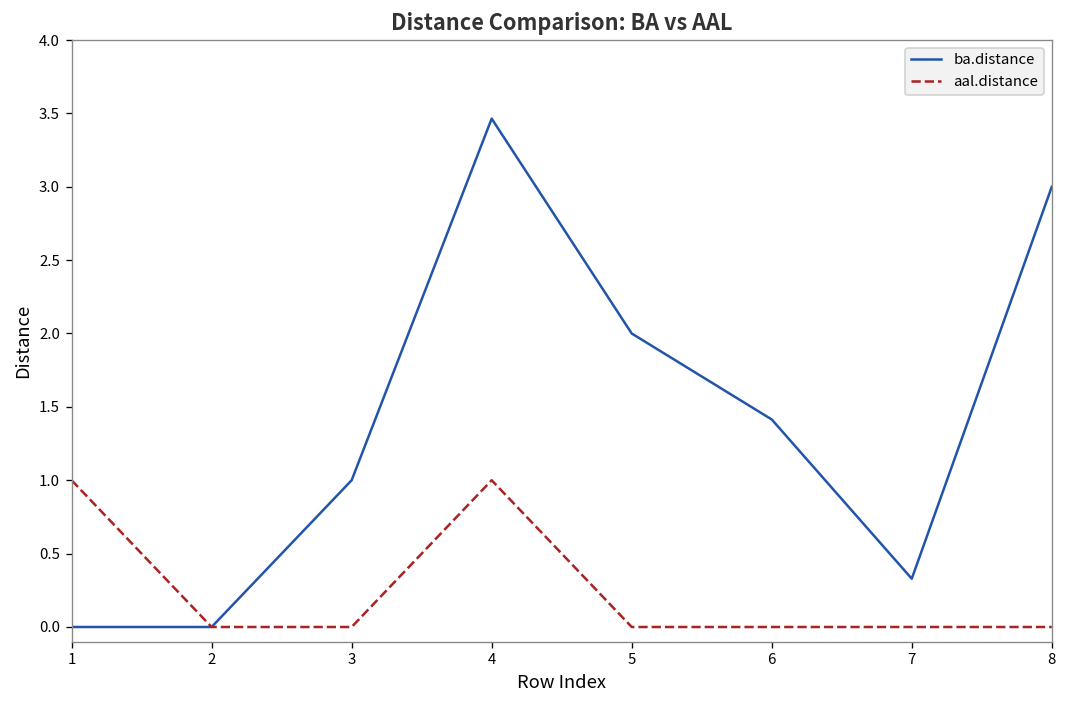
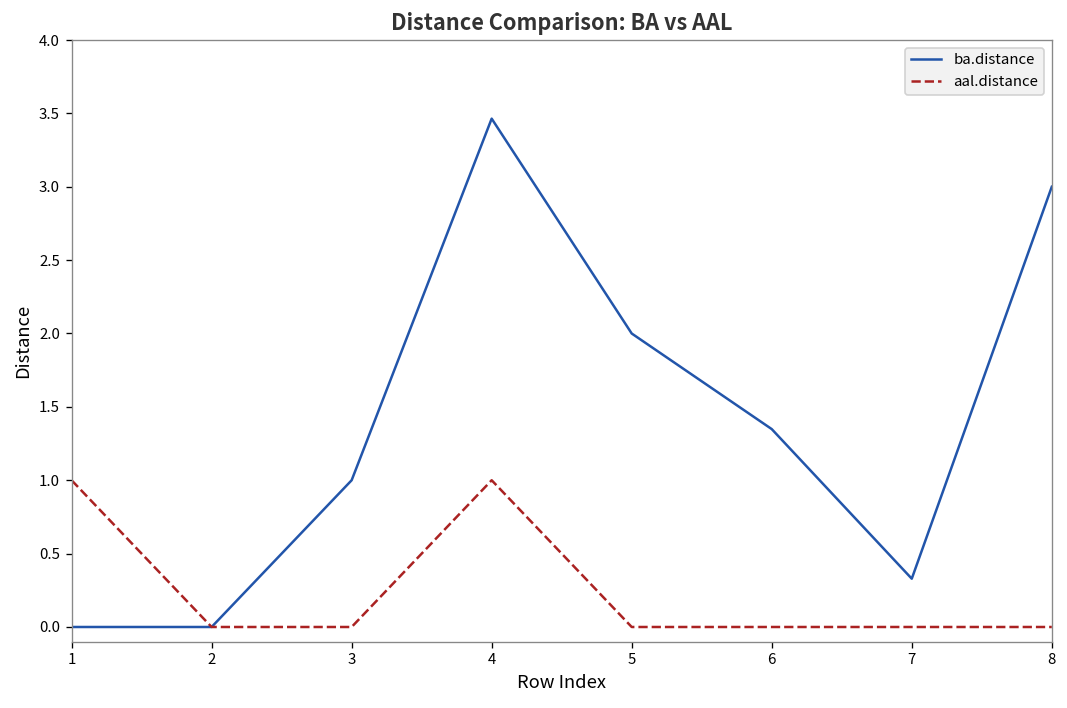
  {
    "ba.distance": {
      "1": 0.00,
      "3": 1.00,
      "4": 3.46,
      "5": 2.00,
-     "6": 1.41,
+     "6": 1.35,
      "7": 0.33,
      "8": 3.00
    },
    "aal.distance": {
      "1": 1.00,
      "3": 0.00,
      "4": 1.00,
      "5": 0.00,
      "6": 0.00,
      "7": 0.00,
      "8": 0.00
    }
  }
